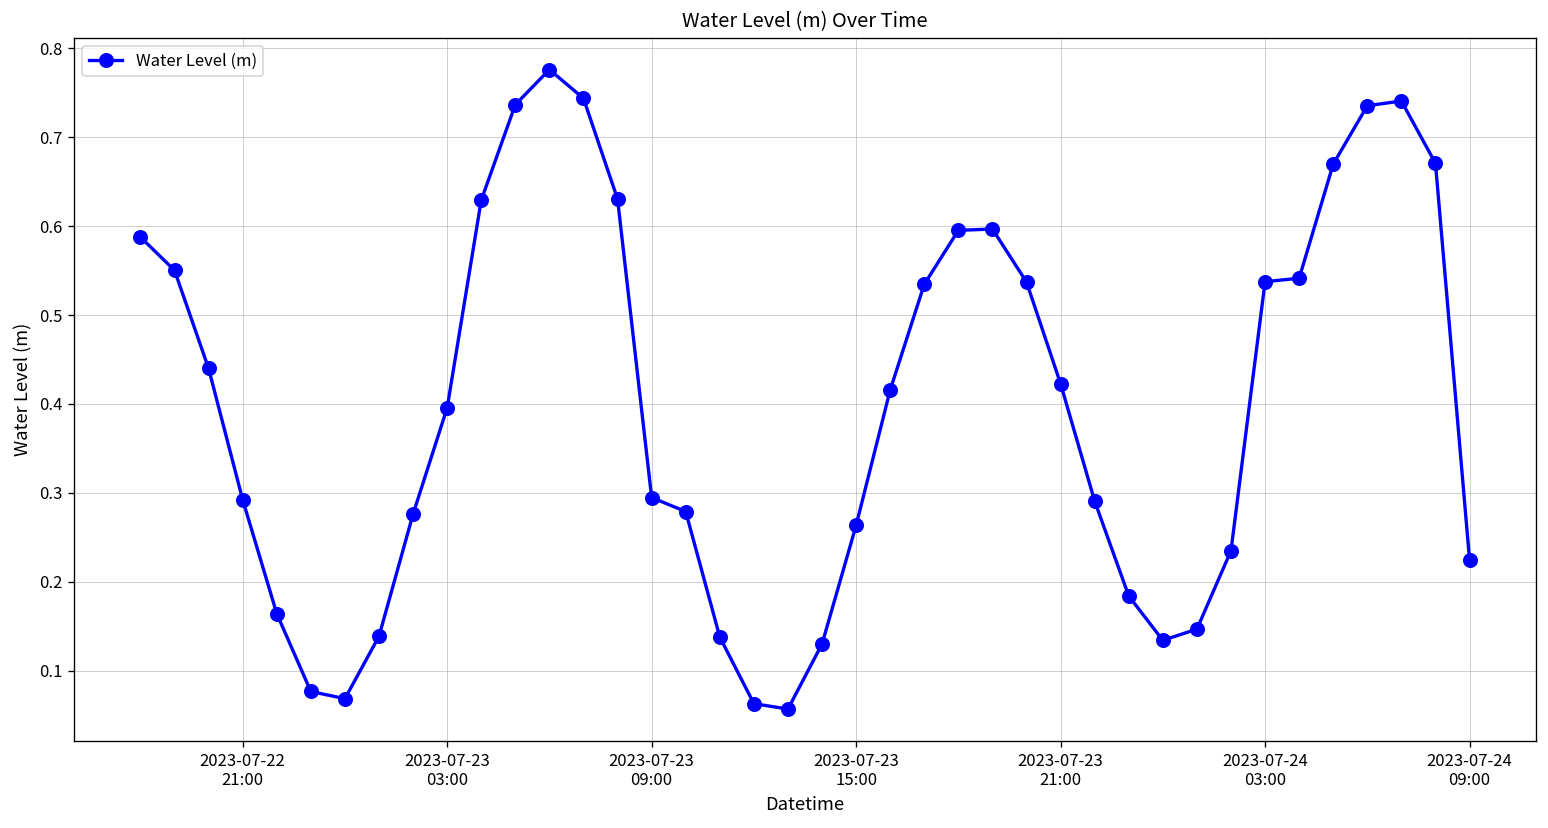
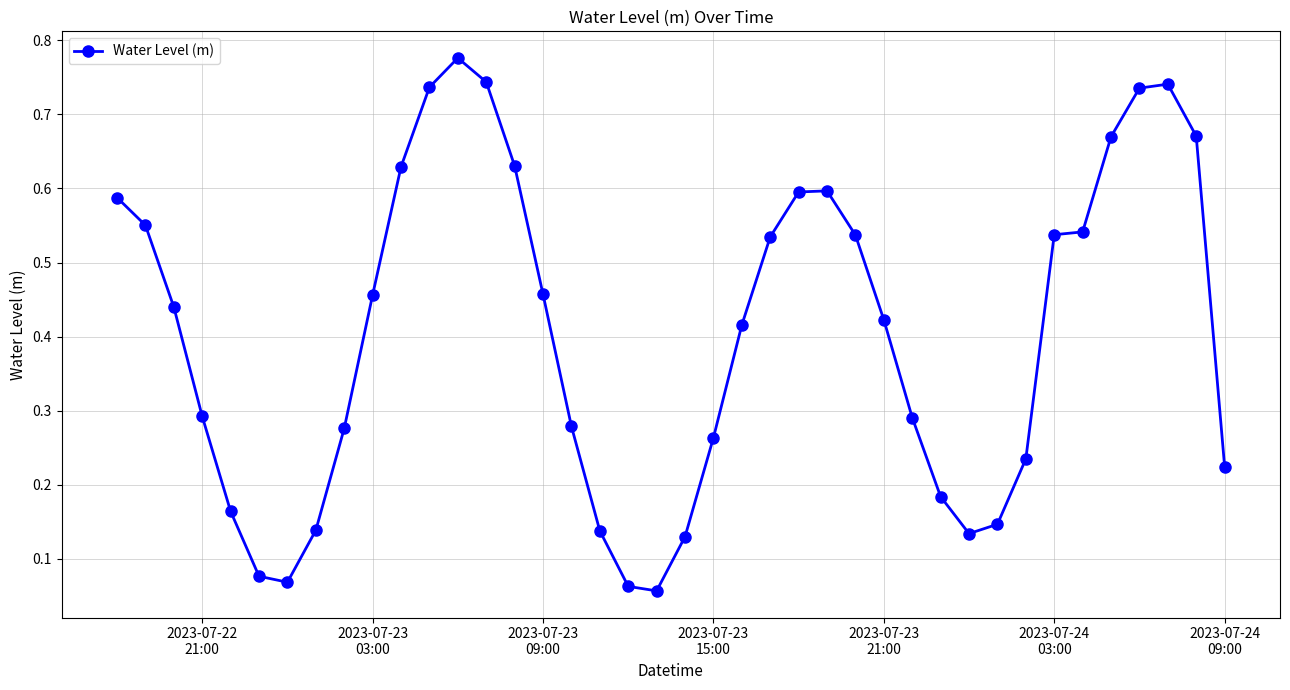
  {
    "2023-07-22 21:00": 0.29,
-   "2023-07-23 03:00": 0.40,
-   "2023-07-23 09:00": 0.29,
+   "2023-07-23 03:00": 0.46,
+   "2023-07-23 09:00": 0.46,
    "2023-07-23 15:00": 0.26,
    "2023-07-23 21:00": 0.42,
    "2023-07-24 03:00": 0.54,
    "2023-07-24 09:00": 0.22
  }
